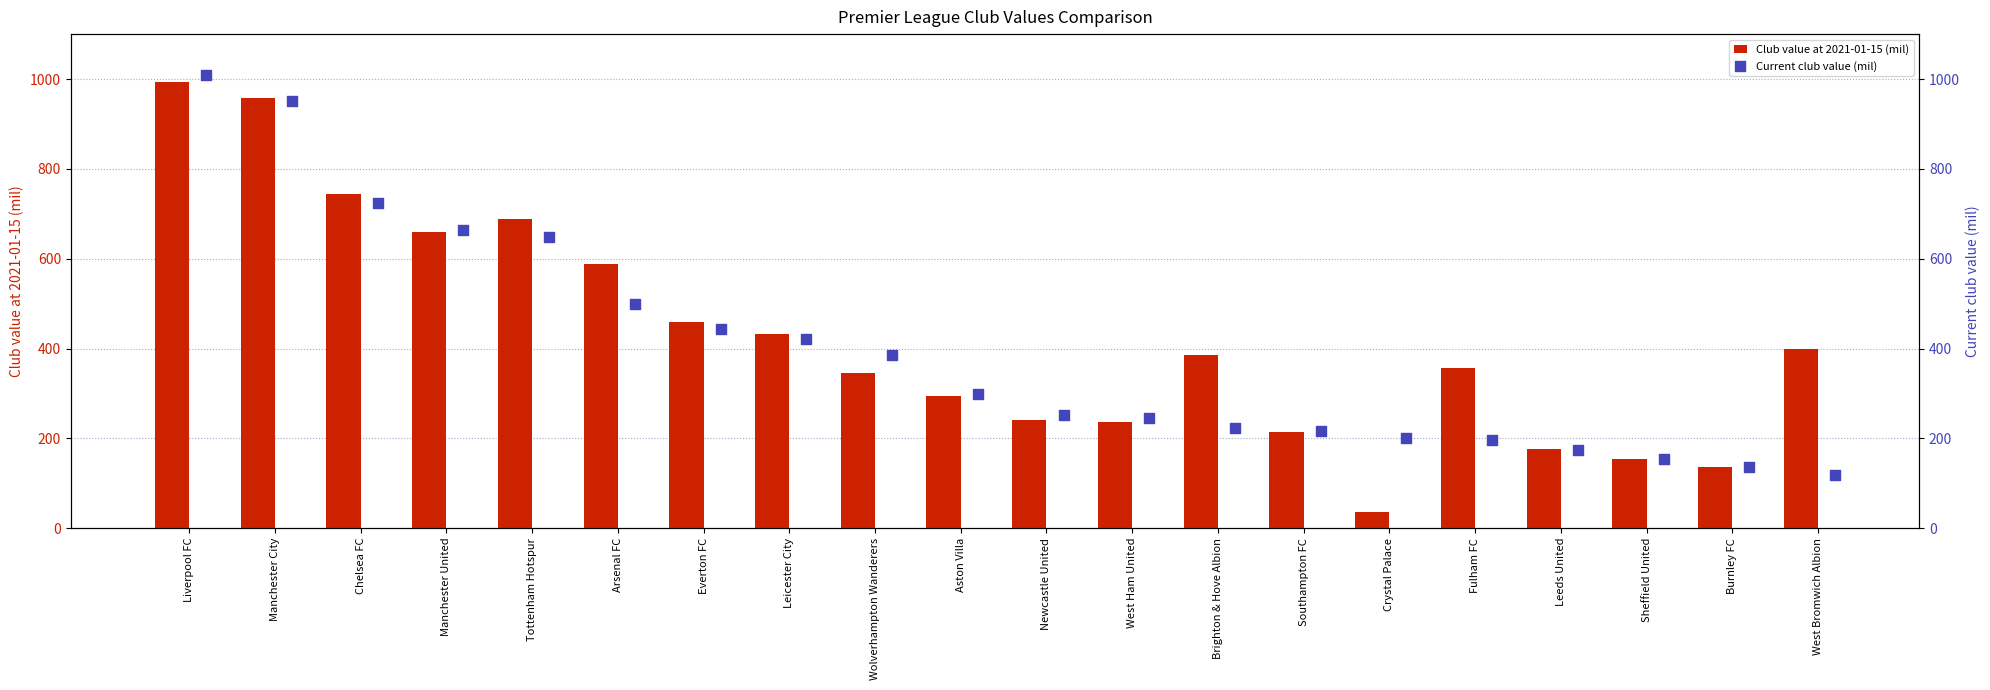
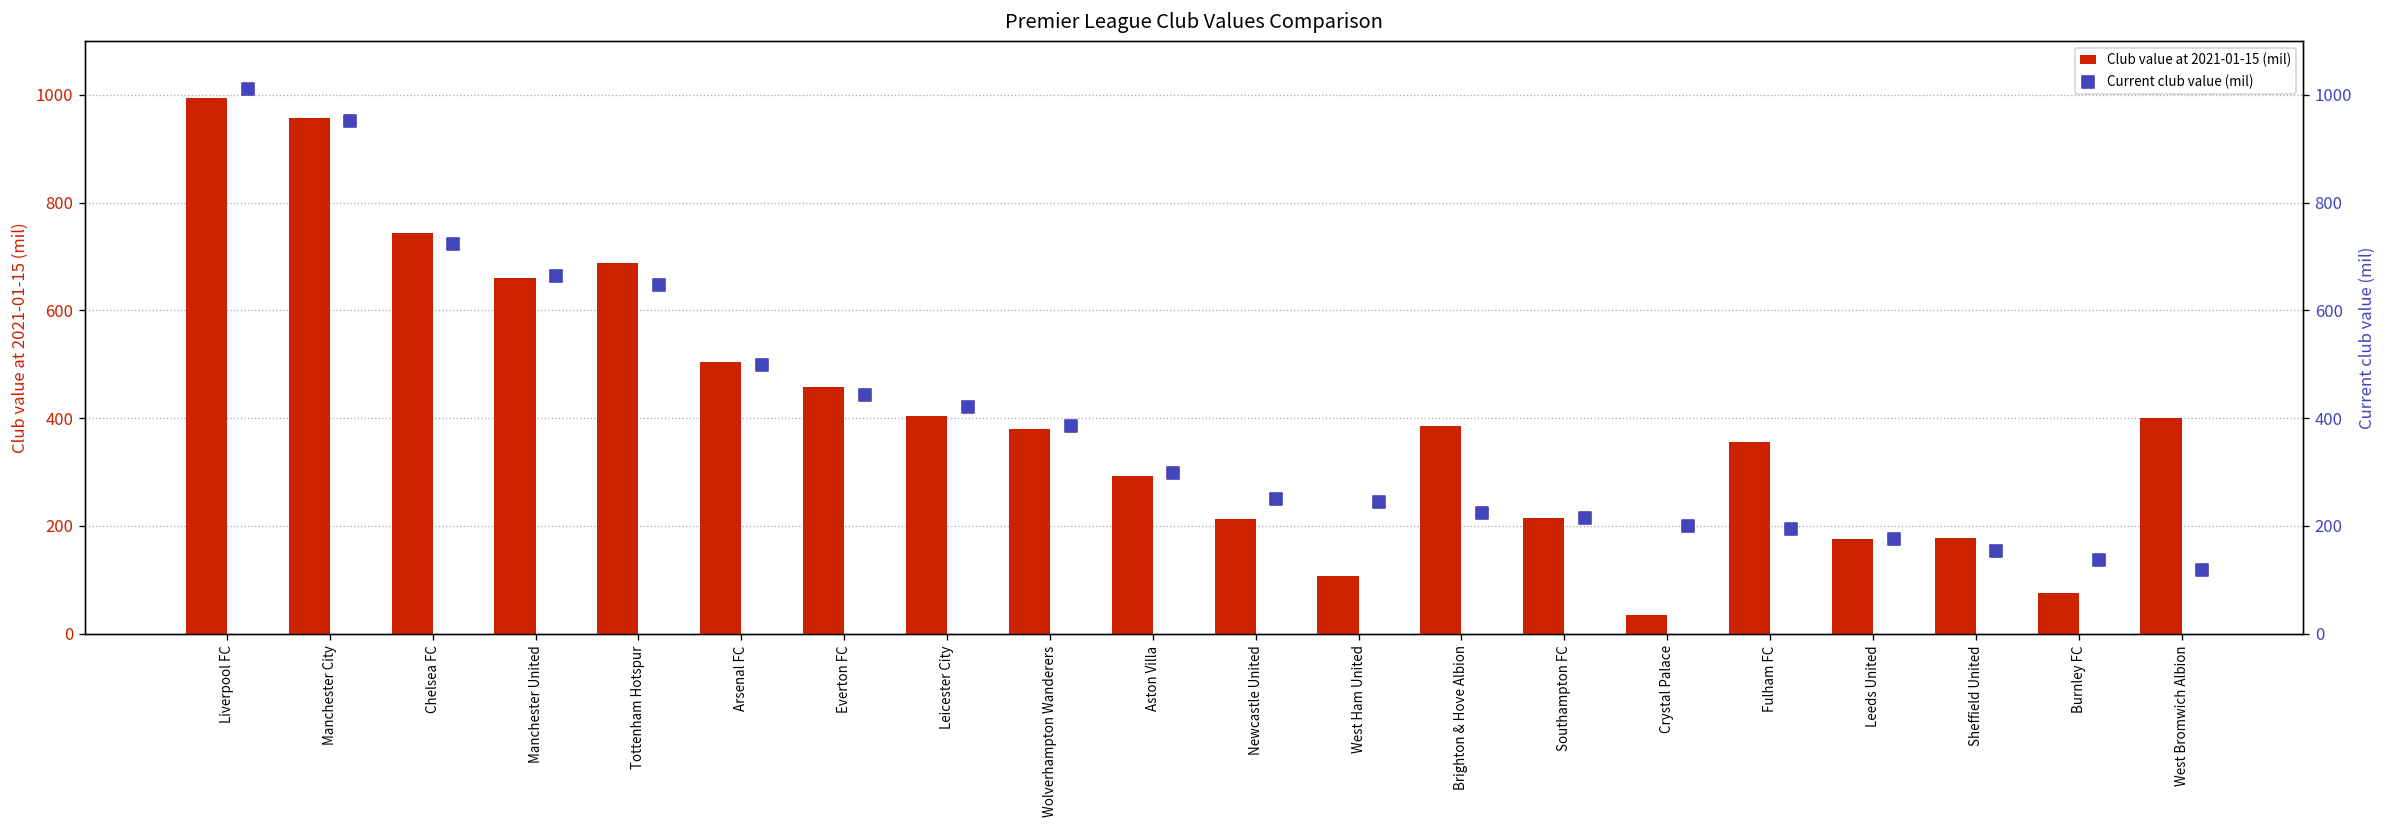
  {
    "Club value at 2021-01-15 (mil)": {
      "Liverpool FC": 990,
      "Manchester City": 960,
      "Chelsea FC": 740,
      "Manchester United": 660,
      "Tottenham Hotspur": 690,
-     "Arsenal FC": 590,
+     "Arsenal FC": 500,
      "Everton FC": 460,
-     "Leicester City": 430,
-     "Wolverhampton Wanderers": 350,
+     "Leicester City": 400,
+     "Wolverhampton Wanderers": 380,
      "Aston Villa": 290,
-     "Newcastle United": 240,
-     "West Ham United": 240,
+     "Newcastle United": 210,
+     "West Ham United": 110,
      "Brighton & Hove Albion": 380,
      "Southampton FC": 220,
      "Crystal Palace": 30,
      "Fulham FC": 360,
      "Leeds United": 180,
-     "Sheffield United": 160,
-     "Burnley FC": 140,
+     "Sheffield United": 180,
+     "Burnley FC": 80,
      "West Bromwich Albion": 400
    }
  }
